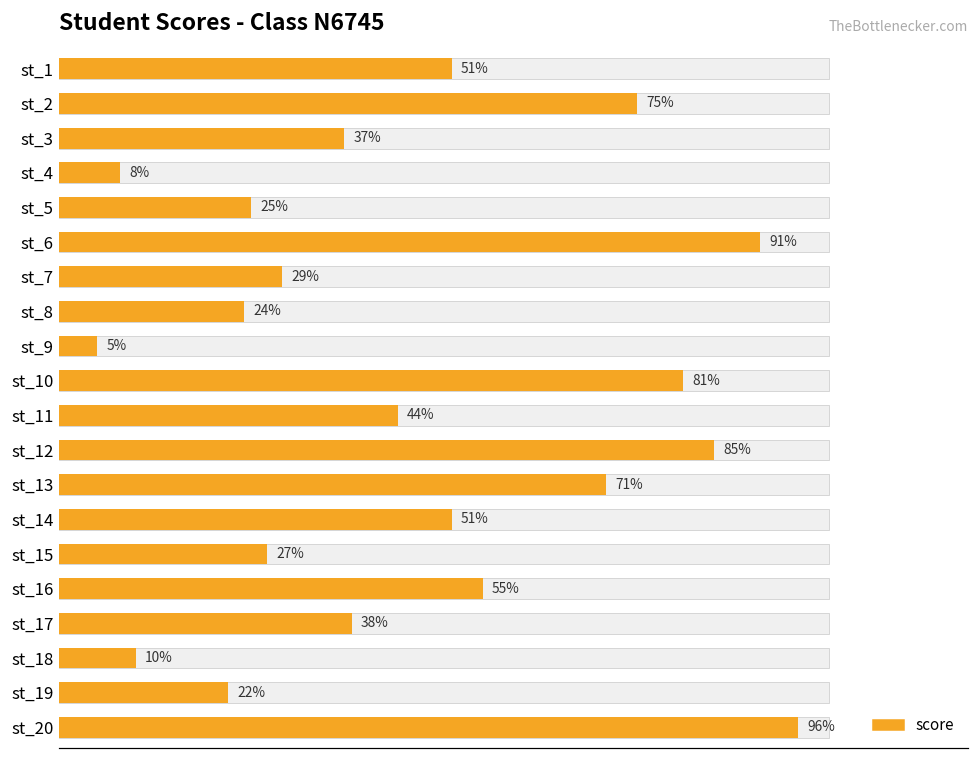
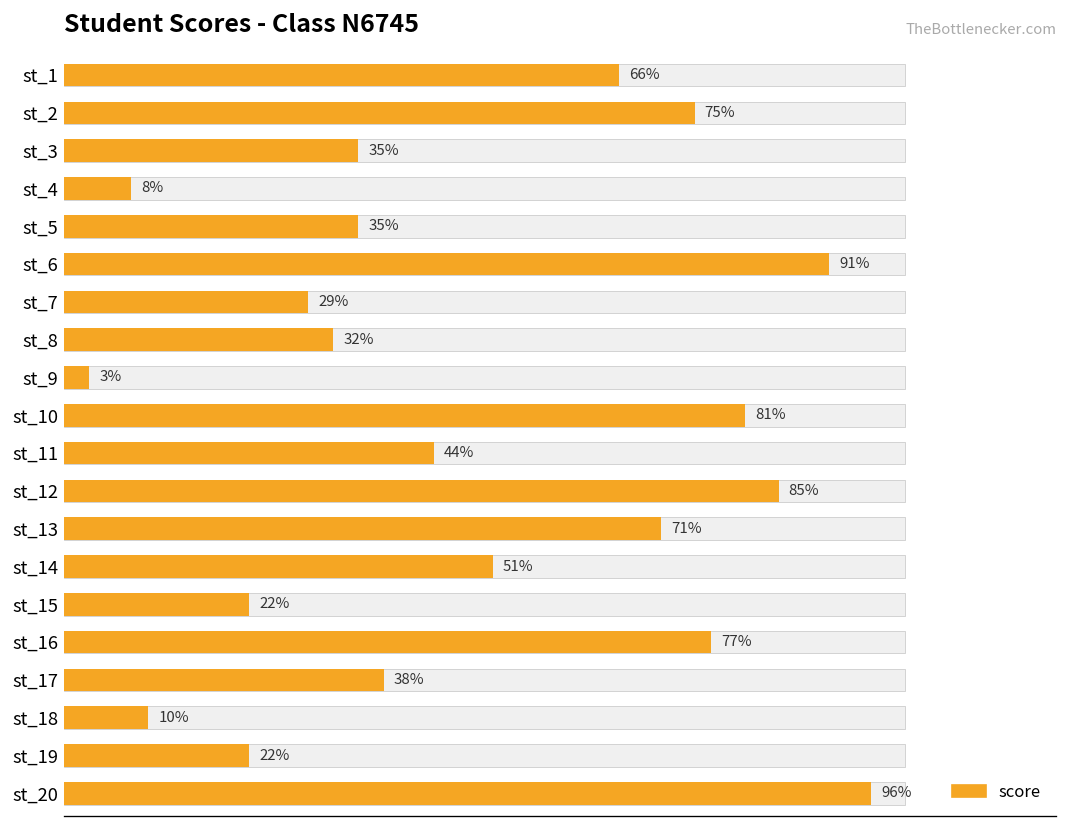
  {
    "score": {
-     "st_1": "51%",
-     "st_3": "37%",
-     "st_5": "25%",
-     "st_8": "24%",
-     "st_9": "5%",
-     "st_15": "27%",
-     "st_16": "55%"
+     "st_1": "66%",
+     "st_3": "35%",
+     "st_5": "35%",
+     "st_8": "32%",
+     "st_9": "3%",
+     "st_15": "22%",
+     "st_16": "77%"
    }
  }
